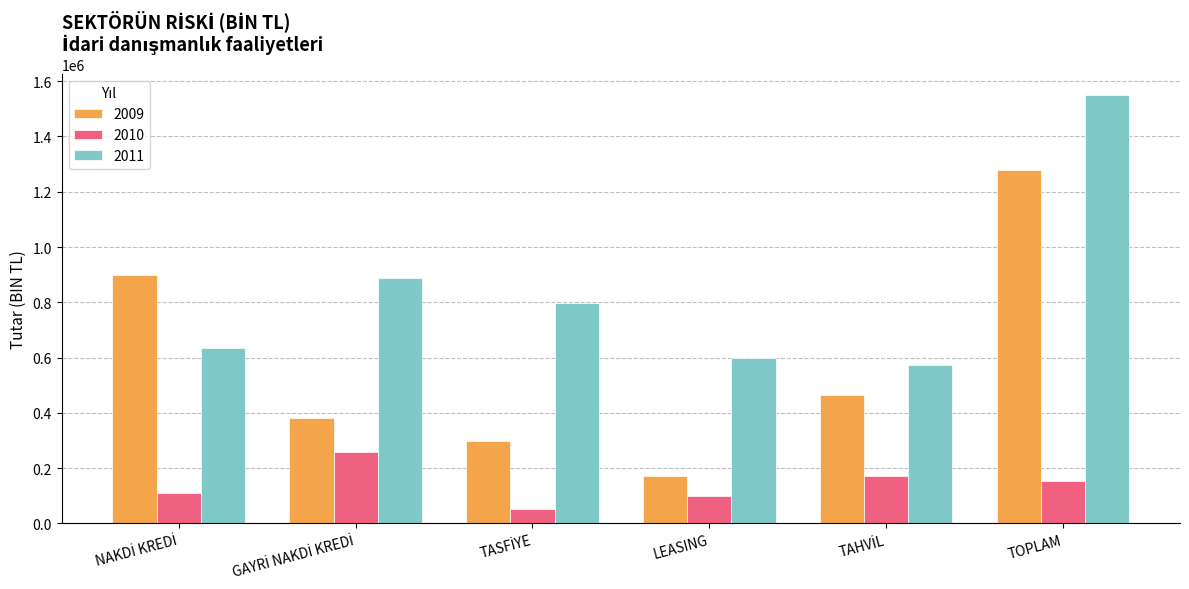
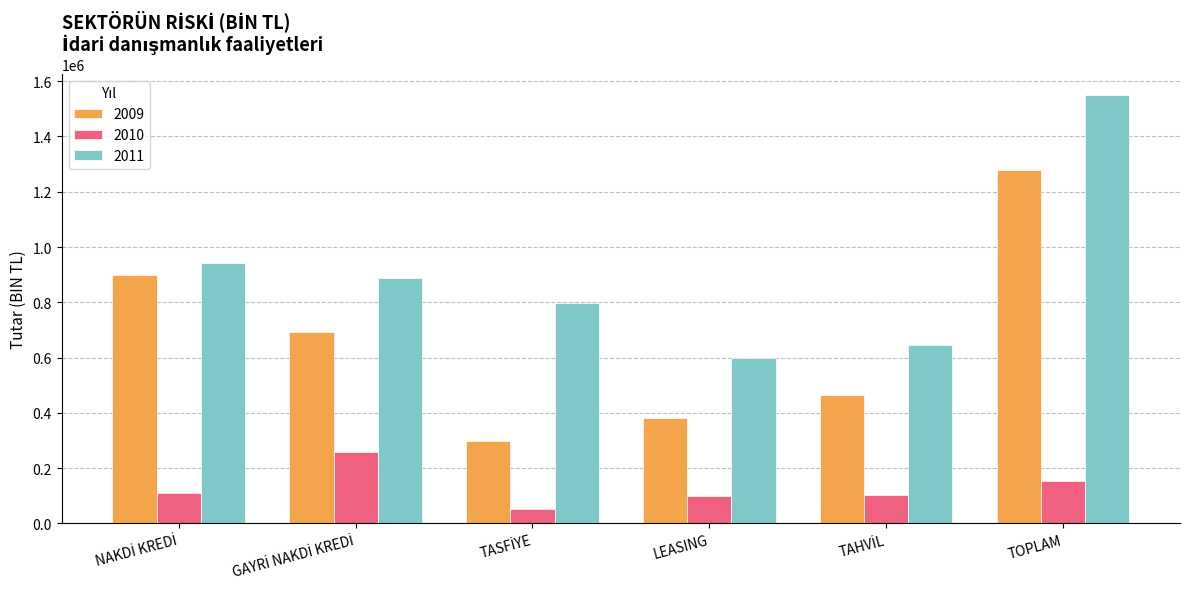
  {
    "2009": {
      "NAKDİ KREDİ": 900000,
-     "GAYRİ NAKDİ KREDİ": 380000,
+     "GAYRİ NAKDİ KREDİ": 690000,
      "TASFİYE": 300000,
-     "LEASING": 170000,
+     "LEASING": 380000,
      "TAHVİL": 470000,
      "TOPLAM": 1280000
    },
    "2010": {
      "NAKDİ KREDİ": 110000,
      "GAYRİ NAKDİ KREDİ": 260000,
      "TASFİYE": 50000,
      "LEASING": 100000,
-     "TAHVİL": 170000,
+     "TAHVİL": 100000,
      "TOPLAM": 150000
    },
    "2011": {
-     "NAKDİ KREDİ": 630000,
+     "NAKDİ KREDİ": 940000,
      "GAYRİ NAKDİ KREDİ": 890000,
      "TASFİYE": 800000,
      "LEASING": 600000,
-     "TAHVİL": 570000,
+     "TAHVİL": 650000,
      "TOPLAM": 1550000
    }
  }
